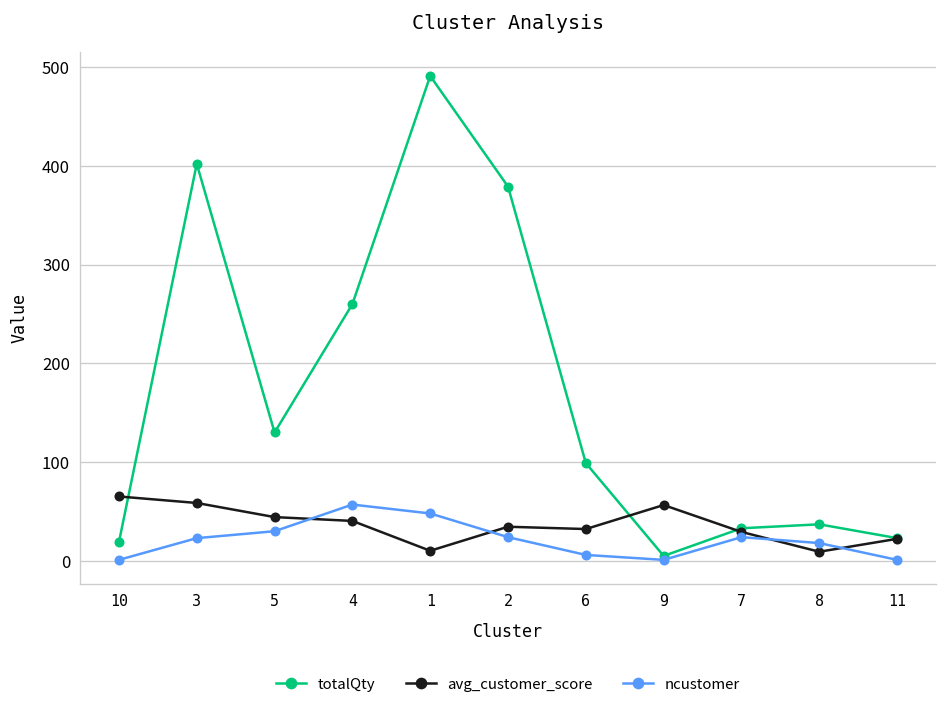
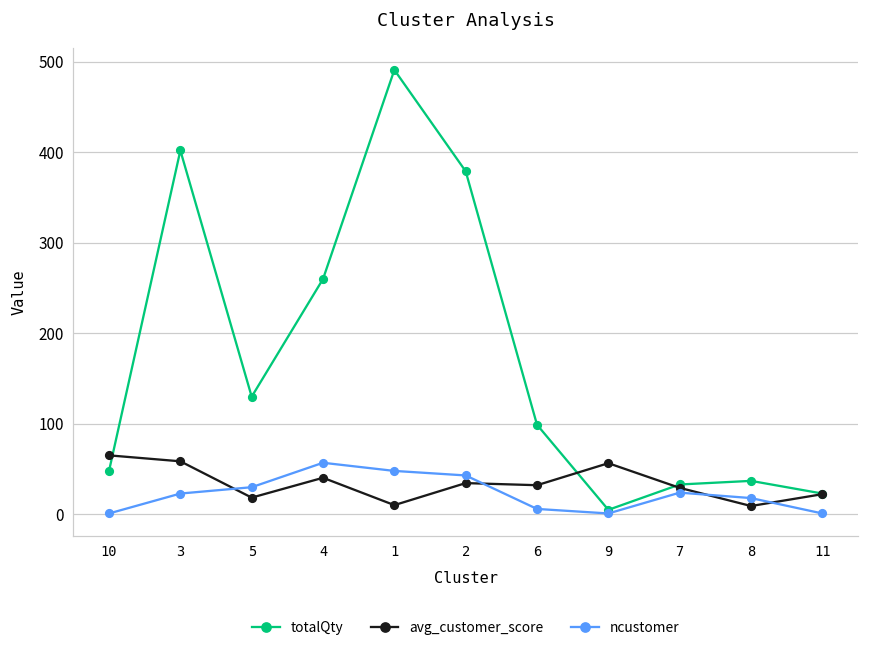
  {
    "totalQty": {
-     "10": 20,
+     "10": 50,
      "3": 400,
      "5": 130,
      "4": 260,
      "1": 490,
      "2": 380,
      "6": 100,
      "9": 10,
      "7": 30,
      "8": 40
    },
    "avg_customer_score": {
      "10": 70,
      "3": 60,
-     "5": 40,
+     "5": 20,
      "4": 40,
      "1": 10,
      "2": 30,
      "6": 30,
      "9": 60,
      "7": 30,
      "8": 10
    },
    "ncustomer": {
      "10": 0,
      "3": 20,
      "5": 30,
      "4": 60,
      "1": 50,
-     "2": 20,
+     "2": 40,
      "6": 10,
      "9": 0,
      "7": 20,
      "8": 20,
      "11": 0
    }
  }
